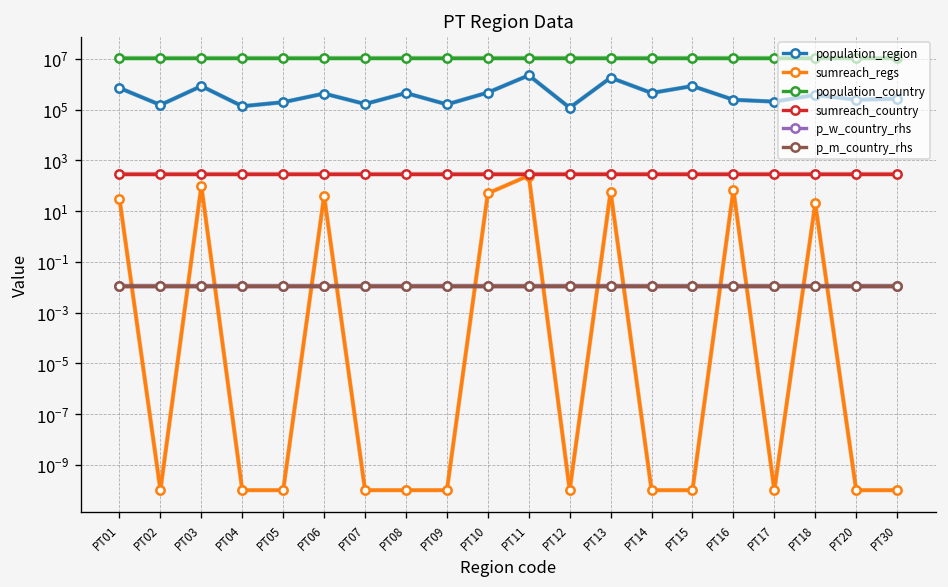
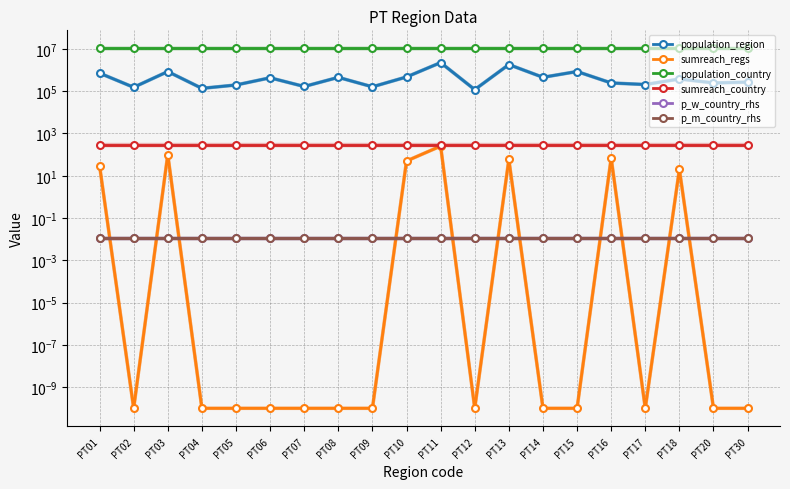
  {
    "sumreach_regs": {
      "PT01": 30,
      "PT02": 0.0000000001,
      "PT03": 100,
      "PT04": 0.0000000001,
      "PT05": 0.0000000001,
-     "PT06": 40,
+     "PT06": 0.0000000001,
      "PT07": 0.0000000001,
      "PT08": 0.0000000001,
      "PT09": 0.0000000001,
      "PT10": 50,
      "PT12": 0.0000000001,
      "PT13": 60,
      "PT14": 0.0000000001,
      "PT15": 0.0000000001,
      "PT16": 70,
      "PT17": 0.0000000001,
      "PT18": 20,
      "PT20": 0.0000000001,
      "PT30": 0.0000000001
    },
    "sumreach_country": {
      "PT01": 300,
      "PT02": 300,
      "PT03": 300,
      "PT04": 300,
      "PT05": 300,
      "PT06": 300,
      "PT07": 300,
      "PT08": 300,
      "PT09": 300,
      "PT10": 300,
      "PT12": 300,
      "PT13": 300,
      "PT14": 300,
      "PT15": 300,
      "PT16": 300,
      "PT17": 300,
      "PT18": 300,
      "PT20": 300,
      "PT30": 300
    },
    "p_m_country_rhs": {
      "PT01": 0.01,
      "PT02": 0.01,
      "PT03": 0.01,
      "PT04": 0.01,
      "PT05": 0.01,
      "PT06": 0.01,
      "PT07": 0.01,
      "PT08": 0.01,
      "PT09": 0.01,
      "PT10": 0.01,
      "PT11": 0.01,
      "PT12": 0.01,
      "PT13": 0.01,
      "PT14": 0.01,
      "PT15": 0.01,
      "PT16": 0.01,
      "PT17": 0.01,
      "PT18": 0.01,
      "PT20": 0.01,
      "PT30": 0.01
    }
  }
